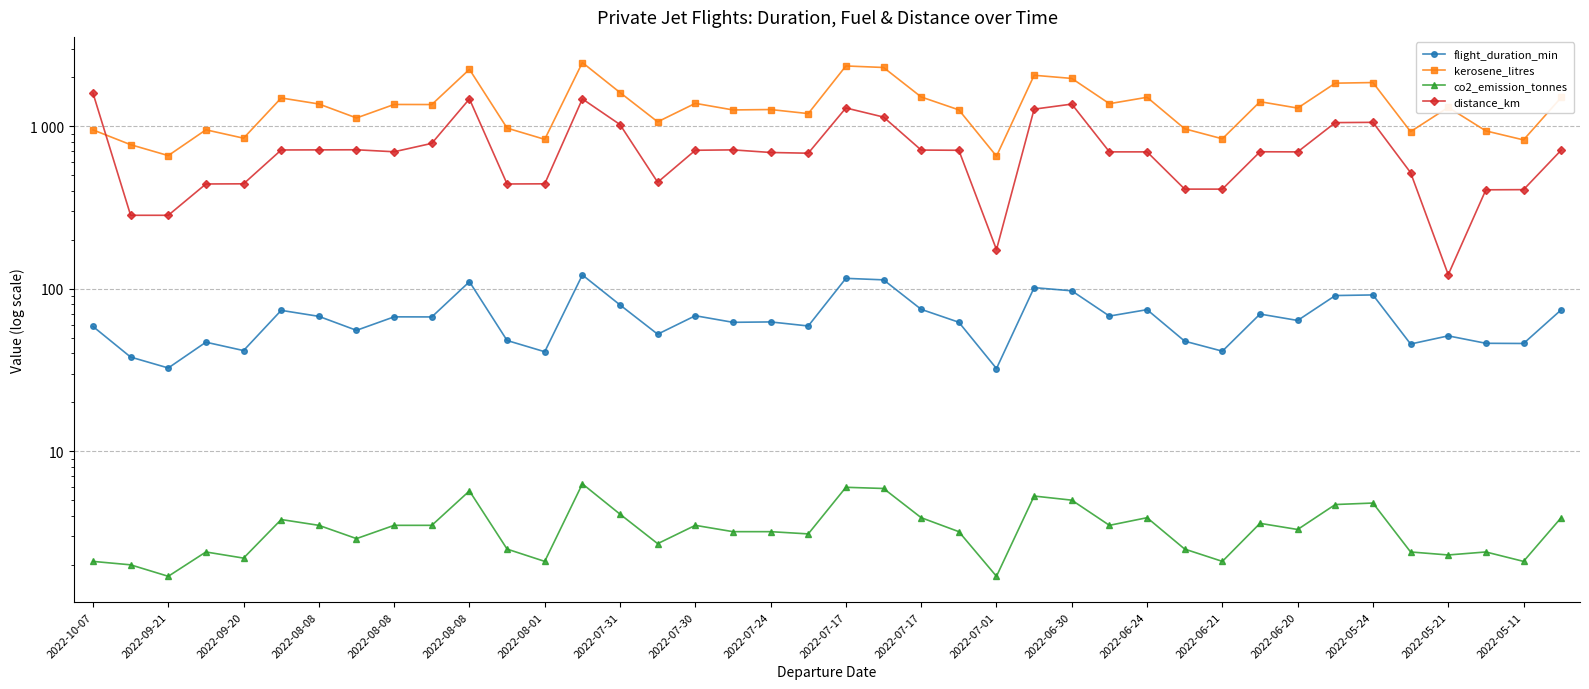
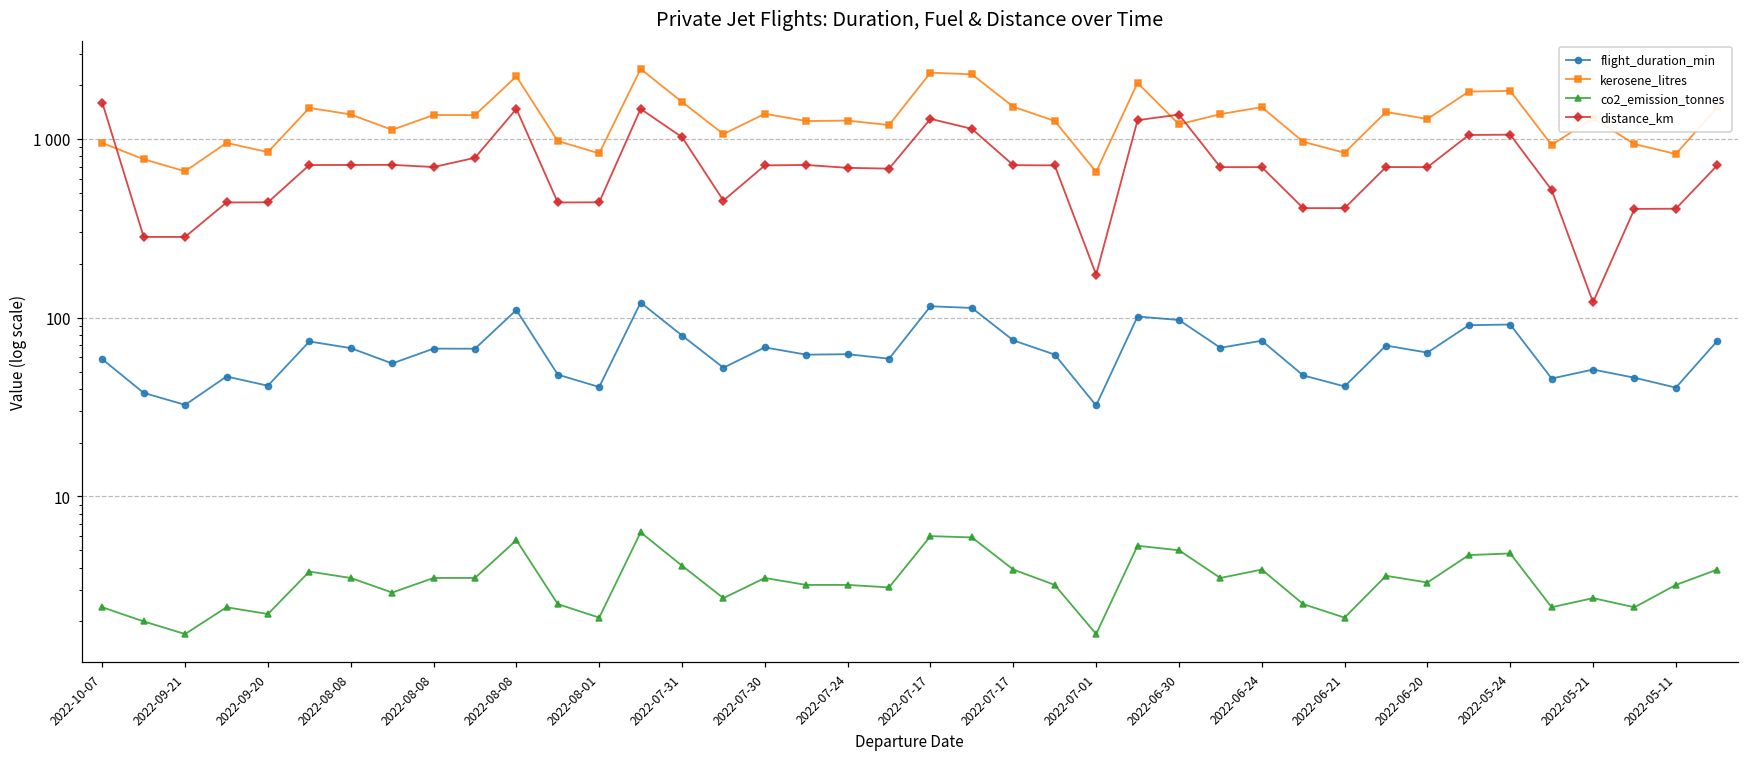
  {
    "flight_duration_min": {
      "2022-10-07": 59,
      "2022-06-30": 100,
      "2022-05-21": 51,
-     "2022-05-11": 46
+     "2022-05-11": 41
    },
    "kerosene_litres": {
      "2022-10-07": 900,
-     "2022-06-30": 2000,
+     "2022-06-30": 1200,
      "2022-05-11": 800
    },
    "co2_emission_tonnes": {
-     "2022-10-07": 2.1,
+     "2022-10-07": 2.4,
      "2022-06-30": 5.0,
-     "2022-05-21": 2.3,
-     "2022-05-11": 2.1
+     "2022-05-21": 2.7,
+     "2022-05-11": 3.2
    },
    "distance_km": {
      "2022-10-07": 1600,
      "2022-06-30": 1400,
      "2022-05-21": 120,
      "2022-05-11": 410
    }
  }
